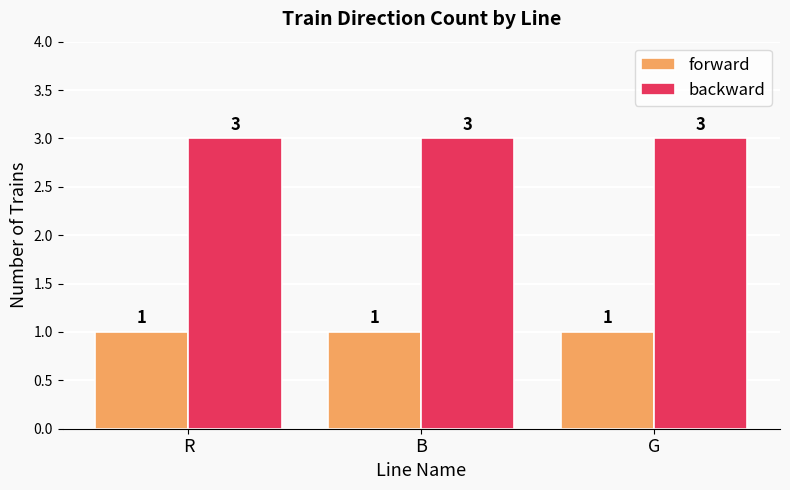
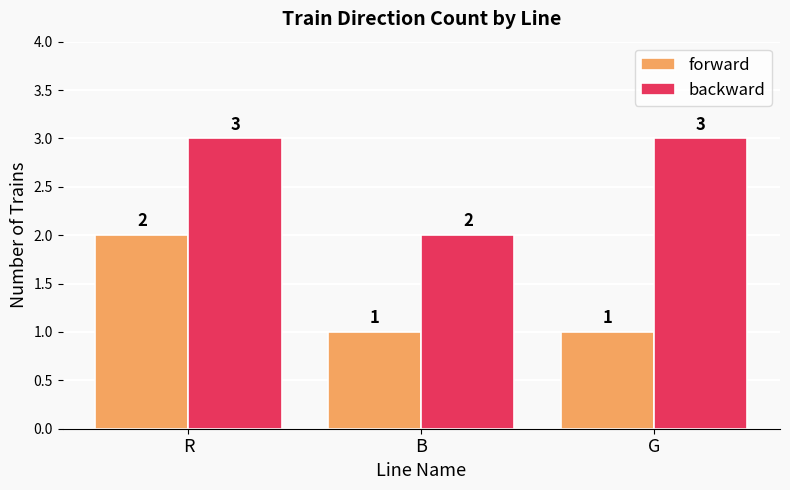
  {
    "forward": {
-     "R": 1,
+     "R": 2,
      "B": 1,
      "G": 1
    },
    "backward": {
      "R": 3,
-     "B": 3,
+     "B": 2,
      "G": 3
    }
  }
